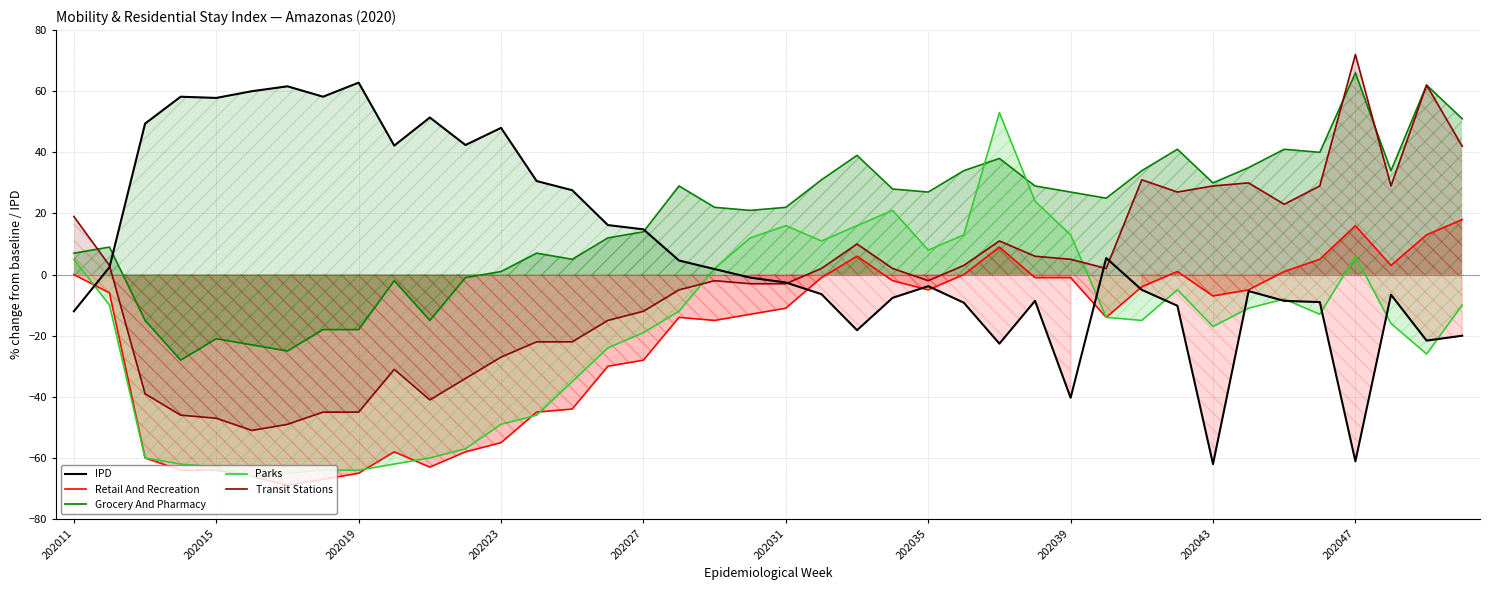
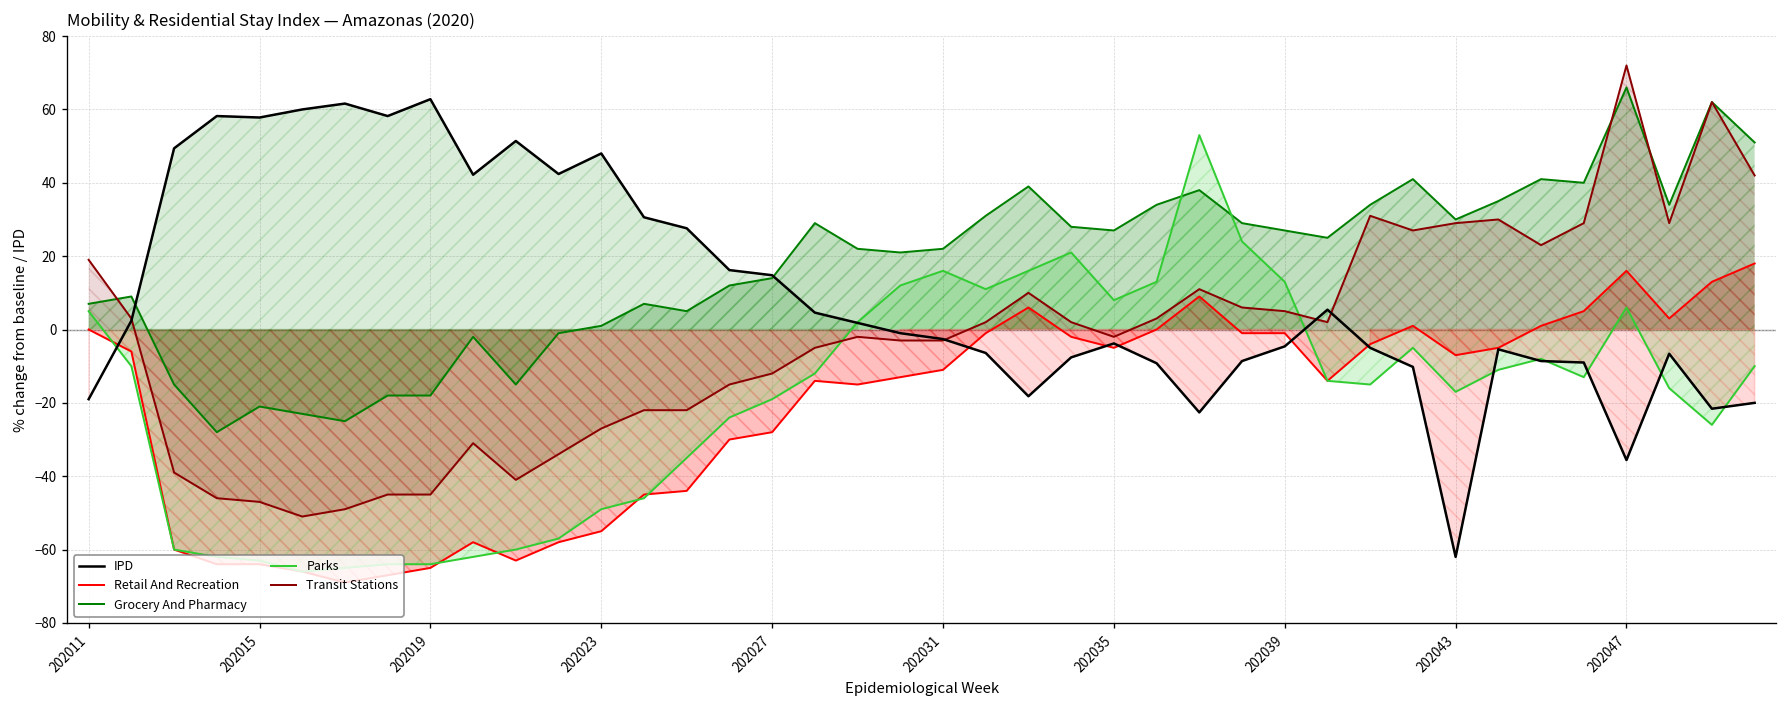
  {
    "IPD": {
-     "202011": -12,
+     "202011": -19,
      "202015": 58,
      "202019": 63,
      "202023": 48,
      "202035": -4,
-     "202039": -40,
+     "202039": -5,
      "202043": -62,
-     "202047": -61
+     "202047": -36
    }
  }
